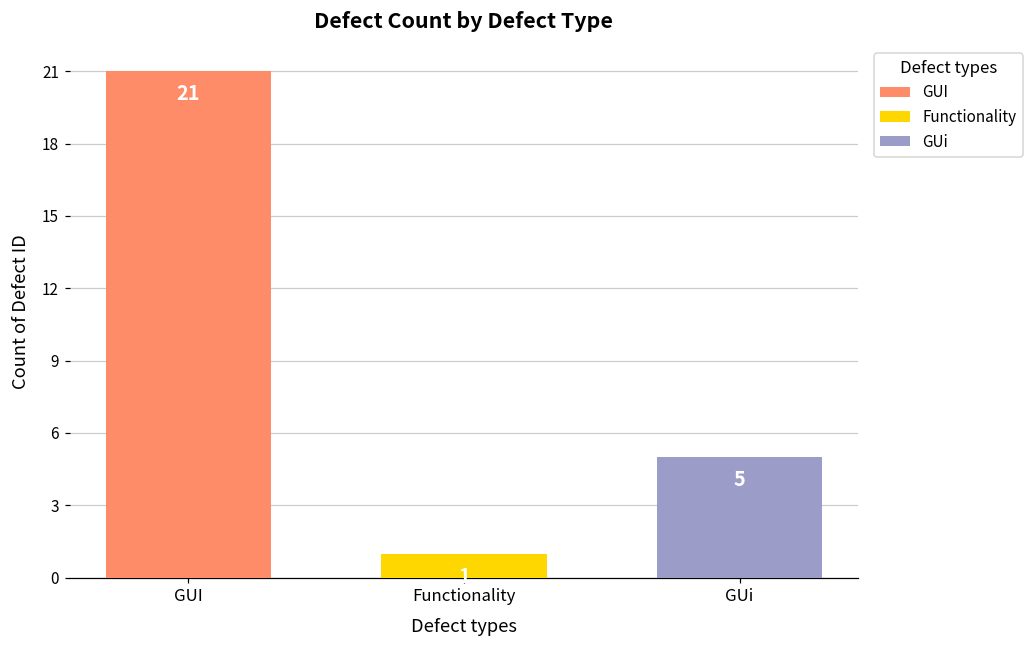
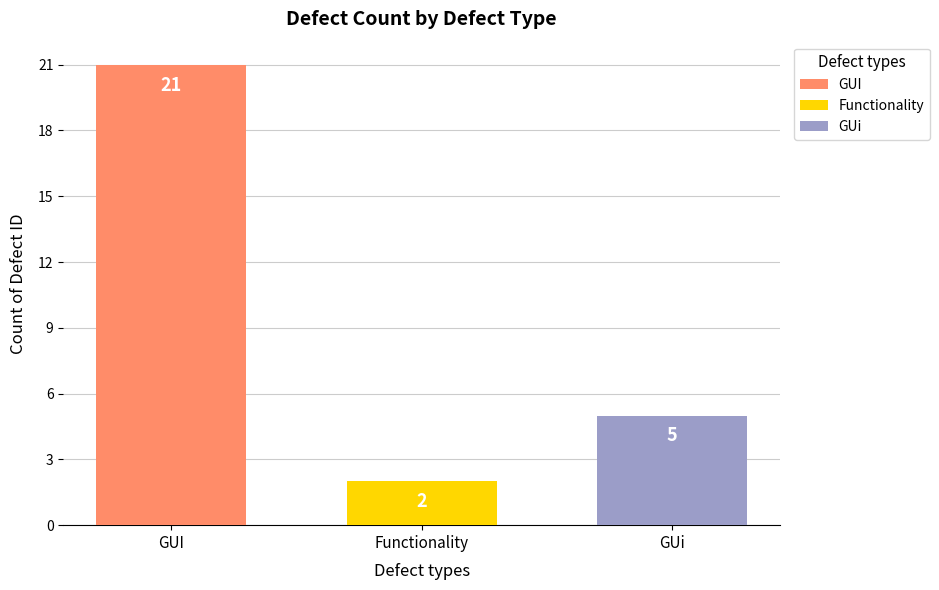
  {
    "GUI": 21,
-   "Functionality": 1,
+   "Functionality": 2,
    "GUi": 5
  }
